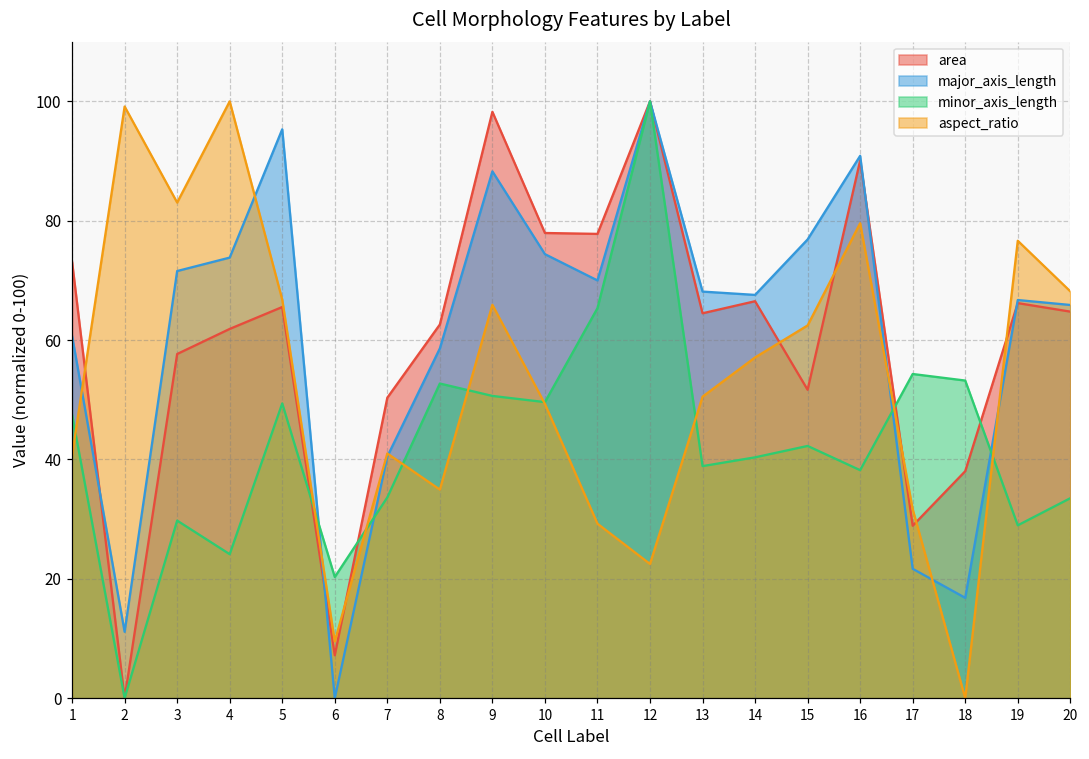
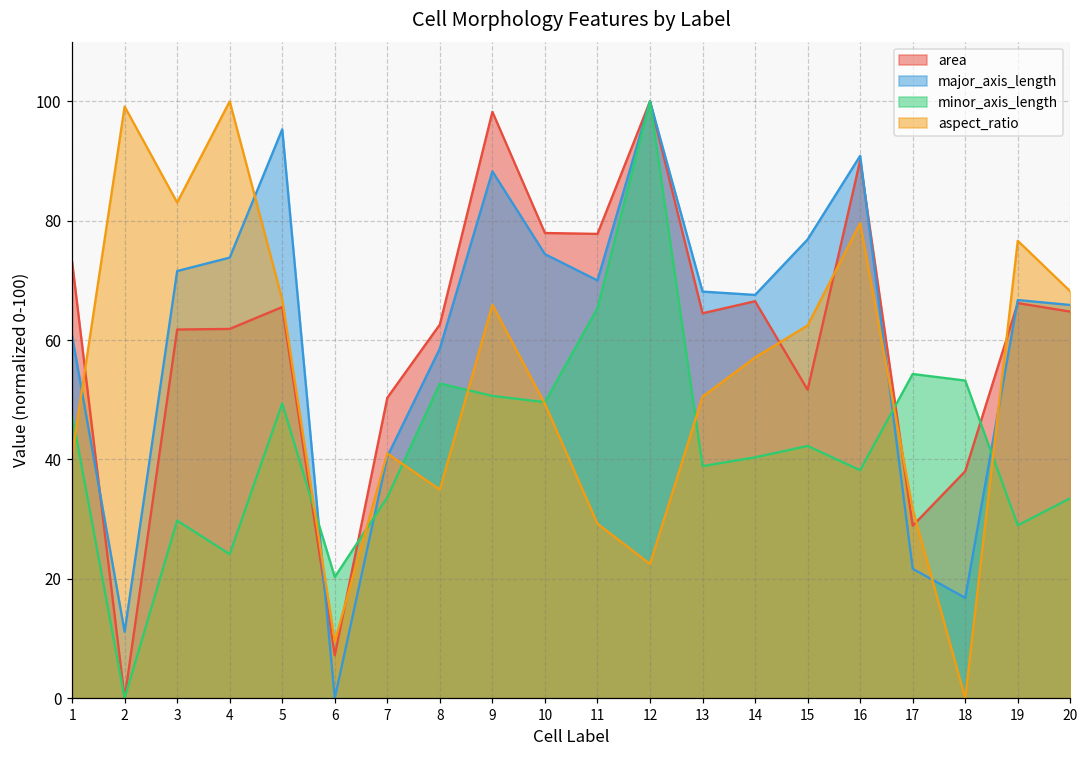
  {
    "area": {
      "1": 73,
-     "3": 58,
+     "3": 62,
      "4": 62,
      "5": 66,
      "6": 7,
      "7": 50,
      "8": 63,
      "9": 98,
      "10": 78,
      "11": 78,
      "13": 64,
      "14": 67,
      "15": 52,
      "16": 90,
      "17": 29,
      "18": 38,
      "19": 66,
      "20": 65
    },
    "major_axis_length": {
      "1": 61,
      "2": 11,
      "3": 72,
      "4": 74,
      "5": 95,
      "6": 0,
      "7": 40,
      "8": 59,
      "9": 88,
      "10": 74,
      "11": 70,
      "13": 68,
      "14": 68,
      "15": 77,
      "16": 91,
      "17": 22,
      "18": 17,
      "19": 67,
      "20": 66
    },
    "minor_axis_length": {
      "1": 48,
      "3": 30,
      "4": 24,
      "5": 49,
      "6": 20,
      "7": 34,
      "8": 53,
      "9": 51,
      "11": 65,
      "13": 39,
      "14": 40,
      "15": 42,
      "16": 38,
      "17": 54,
      "18": 53,
      "19": 29,
      "20": 34
    },
    "aspect_ratio": {
      "1": 41,
      "2": 99,
      "3": 83,
      "4": 100,
      "5": 67,
      "6": 10,
      "7": 41,
      "8": 35,
      "9": 66,
      "11": 29,
      "12": 22,
      "13": 51,
      "14": 57,
      "15": 62,
      "16": 80,
      "17": 32,
      "18": 0,
      "19": 77,
      "20": 68
    }
  }
